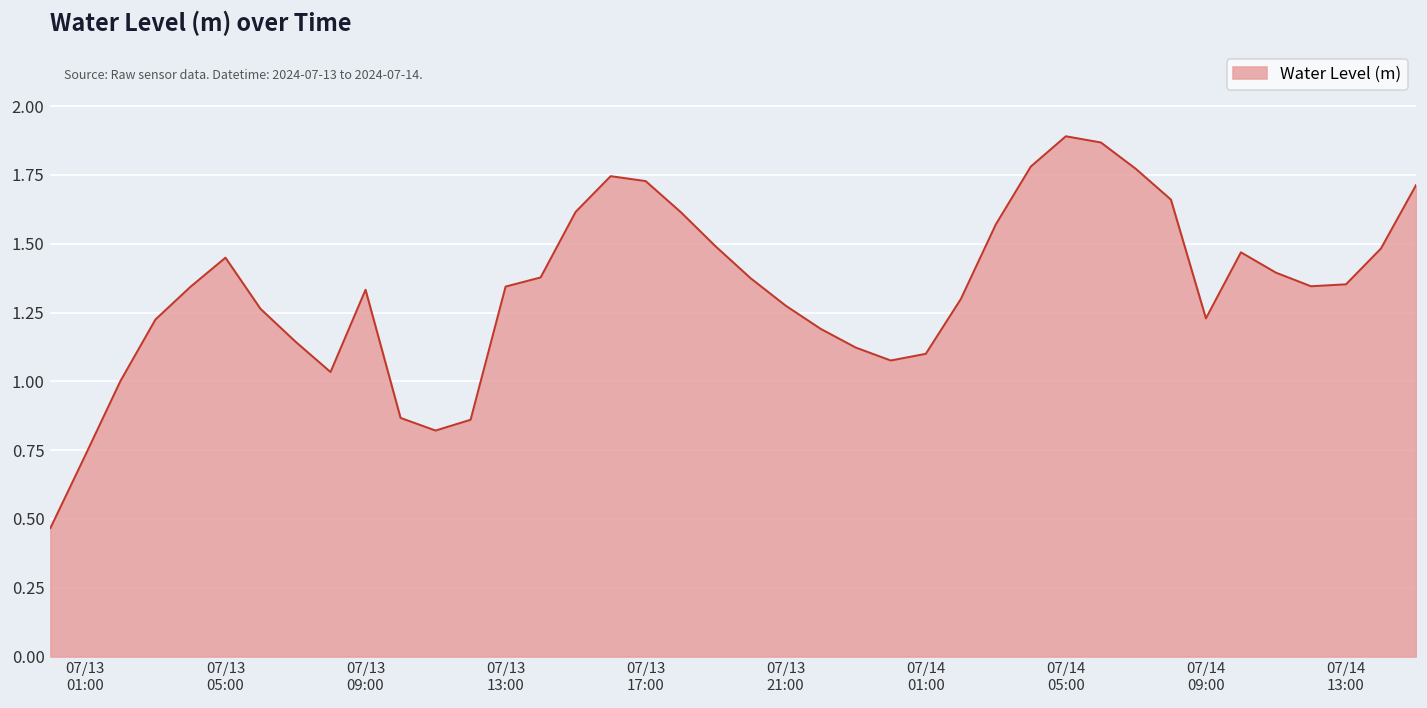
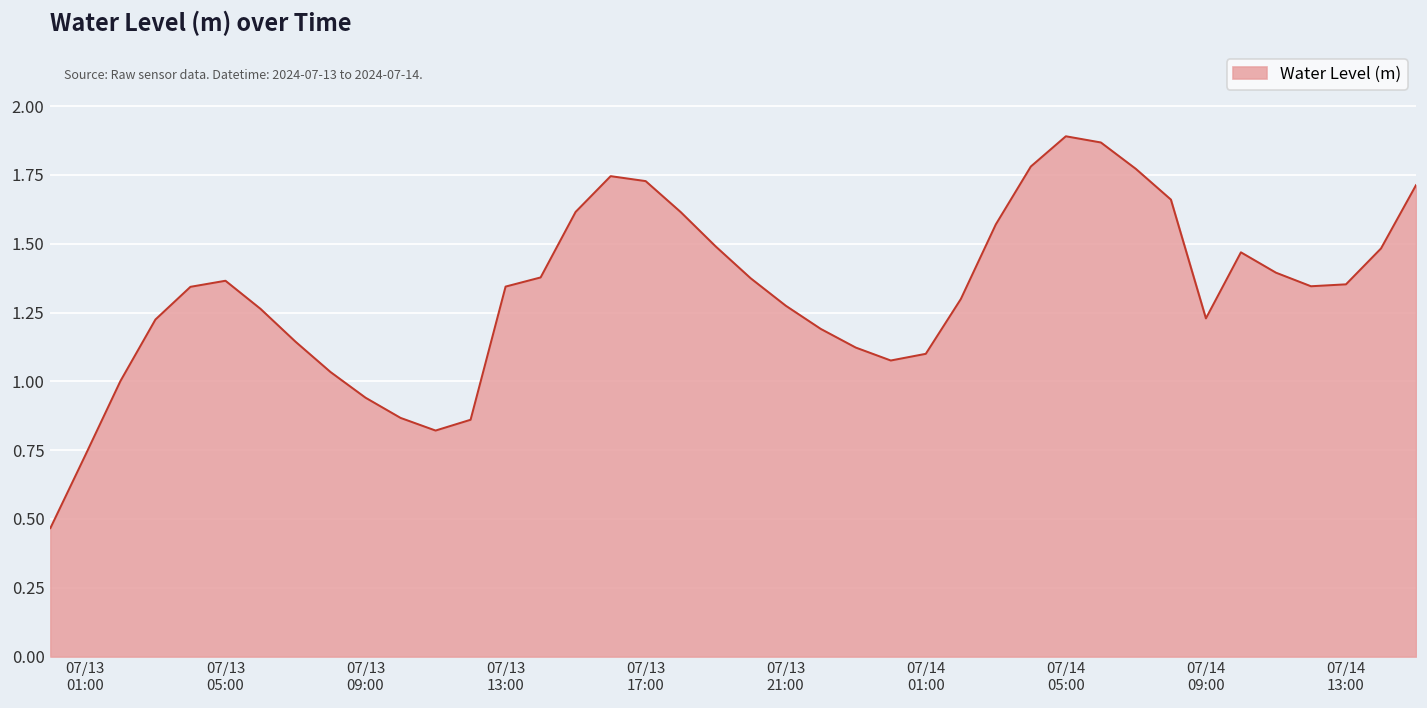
  {
    "07/13 01:00": 0.73,
-   "07/13 05:00": 1.45,
-   "07/13 09:00": 1.33,
+   "07/13 05:00": 1.37,
+   "07/13 09:00": 0.94,
    "07/13 13:00": 1.34,
    "07/13 17:00": 1.73,
    "07/13 21:00": 1.27,
    "07/14 01:00": 1.10,
    "07/14 05:00": 1.89,
    "07/14 09:00": 1.23,
    "07/14 13:00": 1.35
  }
